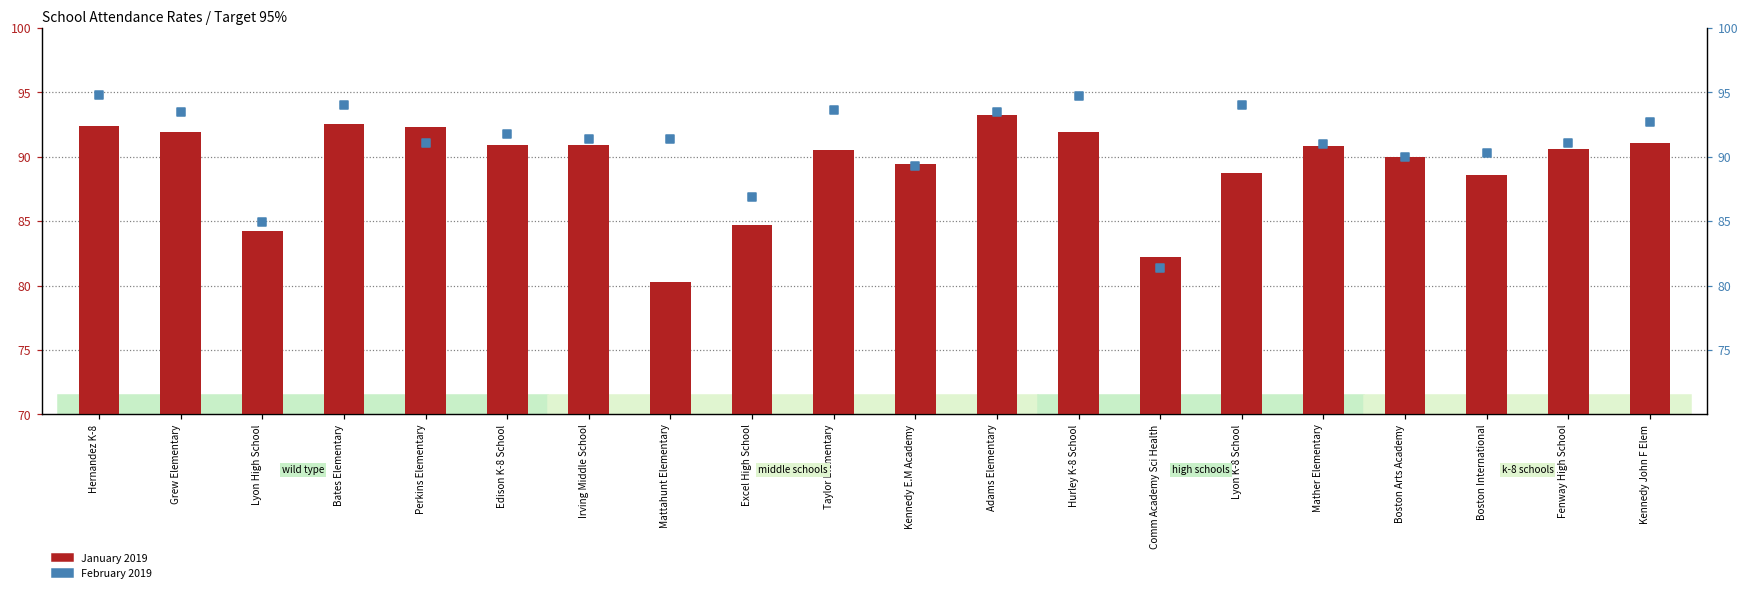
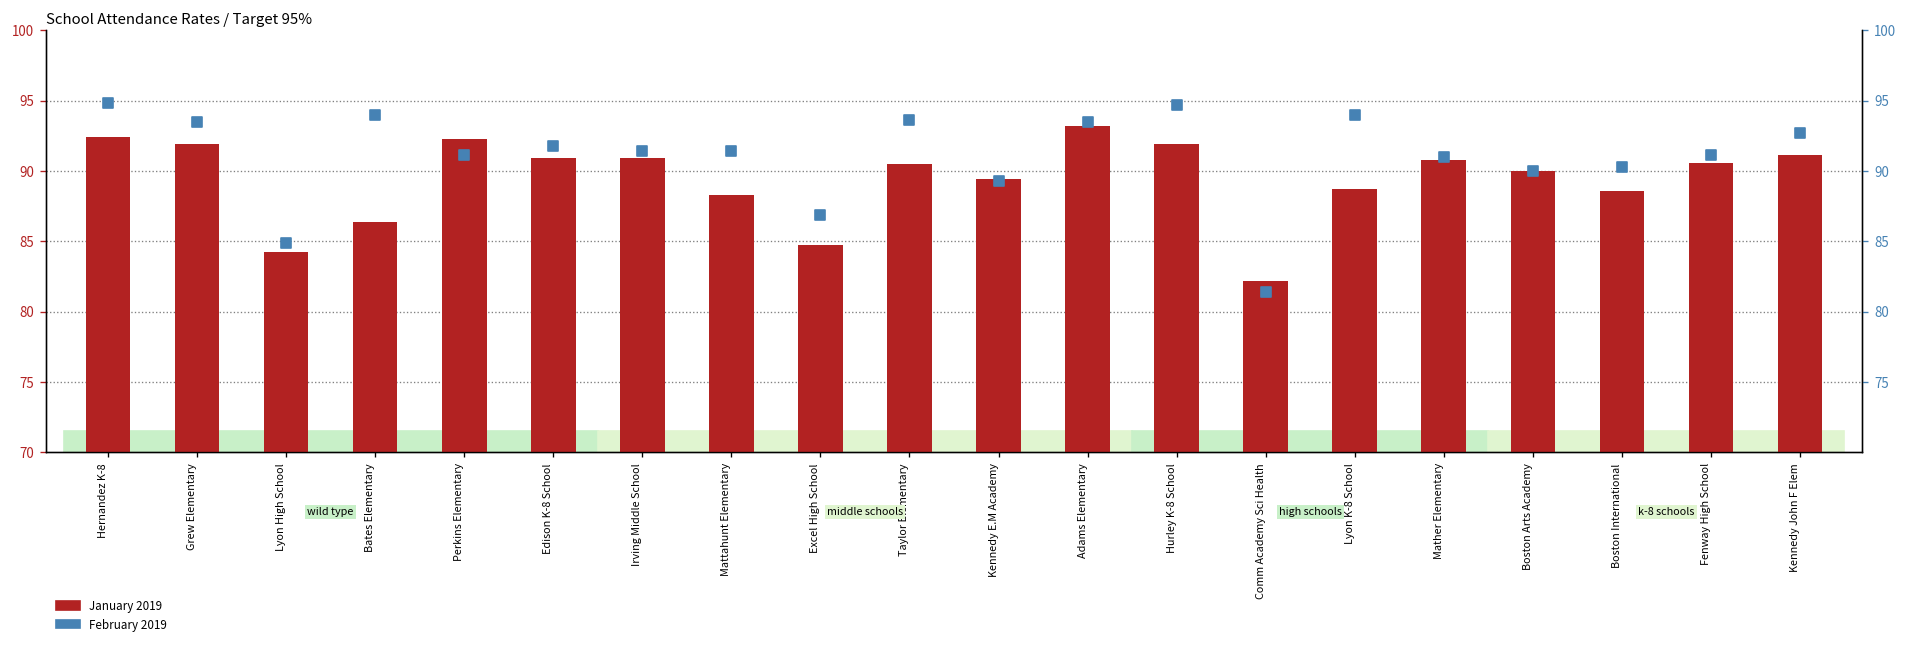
  {
    "January 2019": {
      "Hernandez K-8": 92.4,
      "Grew Elementary": 91.9,
      "Lyon High School": 84.2,
-     "Bates Elementary": 92.5,
+     "Bates Elementary": 86.4,
      "Perkins Elementary": 92.3,
      "Edison K-8 School": 90.9,
      "Irving Middle School": 90.9,
-     "Mattahunt Elementary": 80.3,
+     "Mattahunt Elementary": 88.3,
      "Excel High School": 84.7,
      "Taylor Elementary": 90.5,
      "Kennedy E.M Academy": 89.4,
      "Adams Elementary": 93.2,
      "Hurley K-8 School": 91.9,
      "Comm Academy Sci Health": 82.2,
      "Lyon K-8 School": 88.7,
      "Mather Elementary": 90.8,
      "Boston Arts Academy": 90.0,
      "Boston International": 88.6,
      "Fenway High School": 90.6,
      "Kennedy John F Elem": 91.1
    }
  }
